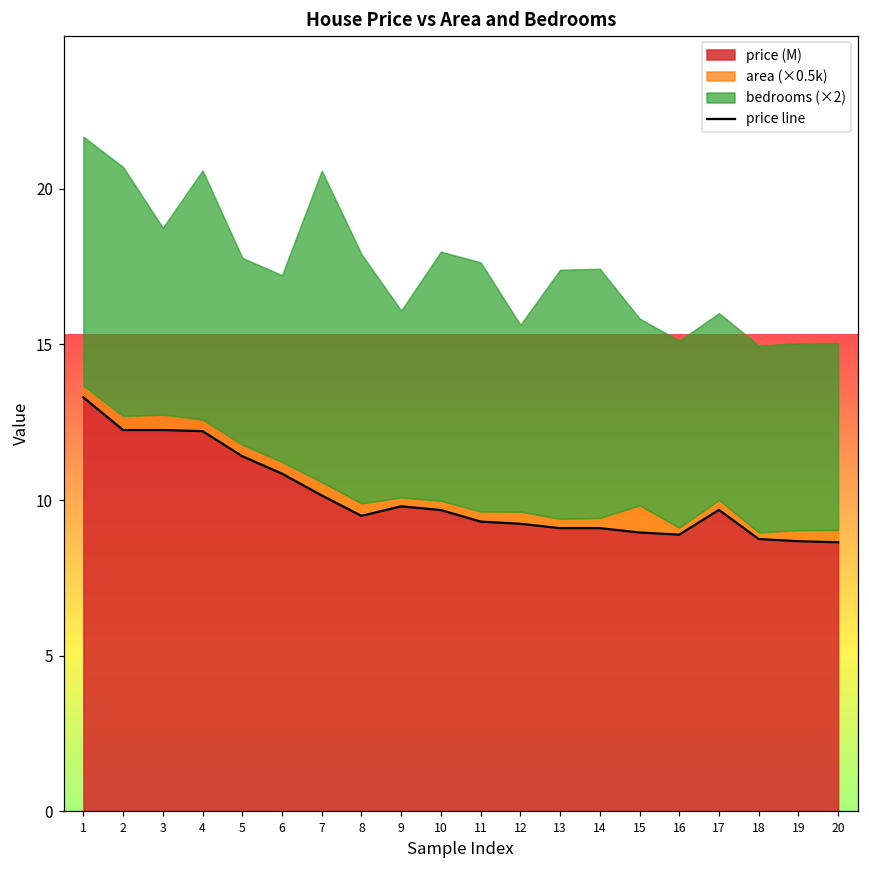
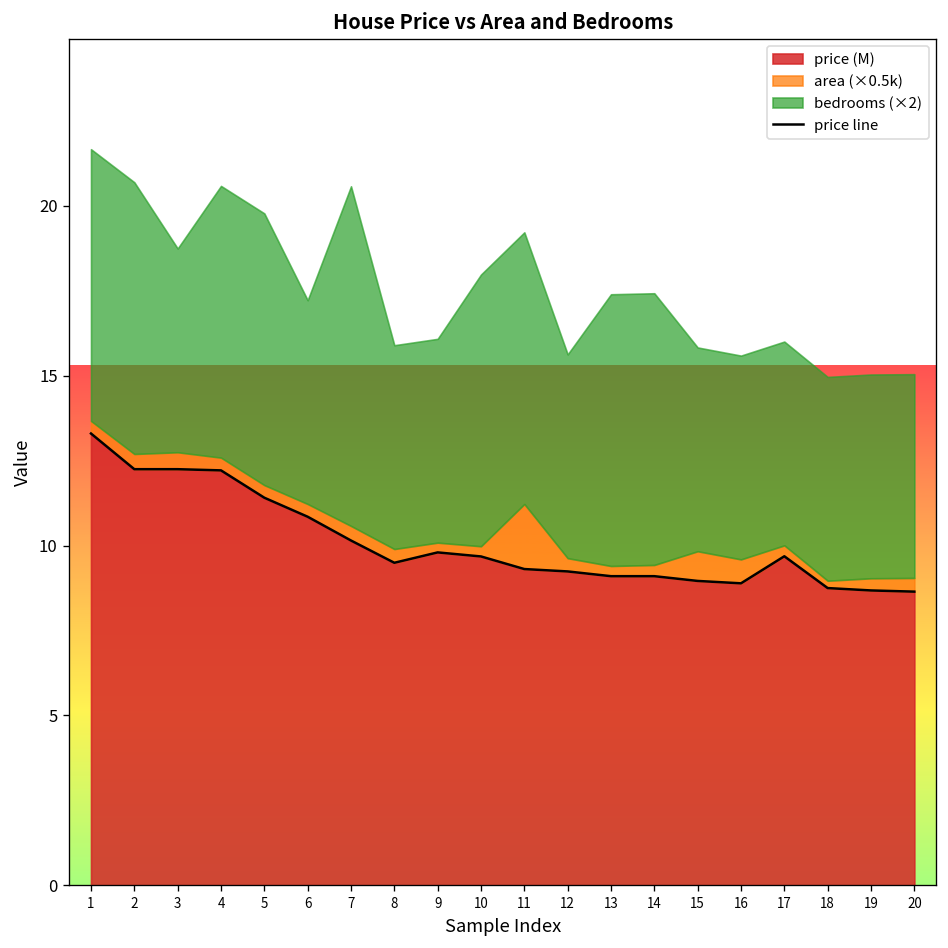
  {
    "price (M)": {
      "1": 13.3,
      "2": 12.3,
      "3": 12.3,
      "4": 12.2,
      "5": 11.4,
      "6": 10.9,
      "7": 10.2,
      "8": 9.5,
      "9": 9.8,
      "10": 9.7,
      "11": 9.3,
      "12": 9.2,
      "13": 9.1,
      "14": 9.1,
      "15": 9.0,
      "16": 8.9,
      "17": 9.7,
      "18": 8.8,
      "19": 8.7,
      "20": 8.6
    },
    "area (×0.5k)": {
      "1": 0.4,
      "2": 0.4,
      "3": 0.5,
      "4": 0.4,
      "5": 0.4,
      "6": 0.4,
      "7": 0.4,
      "8": 0.4,
      "9": 0.3,
      "10": 0.3,
-     "11": 0.3,
+     "11": 1.9,
      "12": 0.4,
      "13": 0.3,
      "14": 0.3,
      "15": 0.9,
-     "16": 0.2,
+     "16": 0.7,
      "17": 0.3,
      "18": 0.2,
      "19": 0.4,
      "20": 0.4
    },
    "bedrooms (×2)": {
      "1": 8.0,
      "2": 8.0,
      "3": 6.0,
      "4": 8.0,
-     "5": 6.0,
+     "5": 8.0,
      "6": 6.0,
      "7": 10.0,
-     "8": 8.0,
+     "8": 6.0,
      "9": 6.0,
      "10": 8.0,
      "11": 8.0,
      "12": 6.0,
      "13": 8.0,
      "14": 8.0,
      "15": 6.0,
      "16": 6.0,
      "17": 6.0,
      "18": 6.0,
      "19": 6.0,
      "20": 6.0
    }
  }
